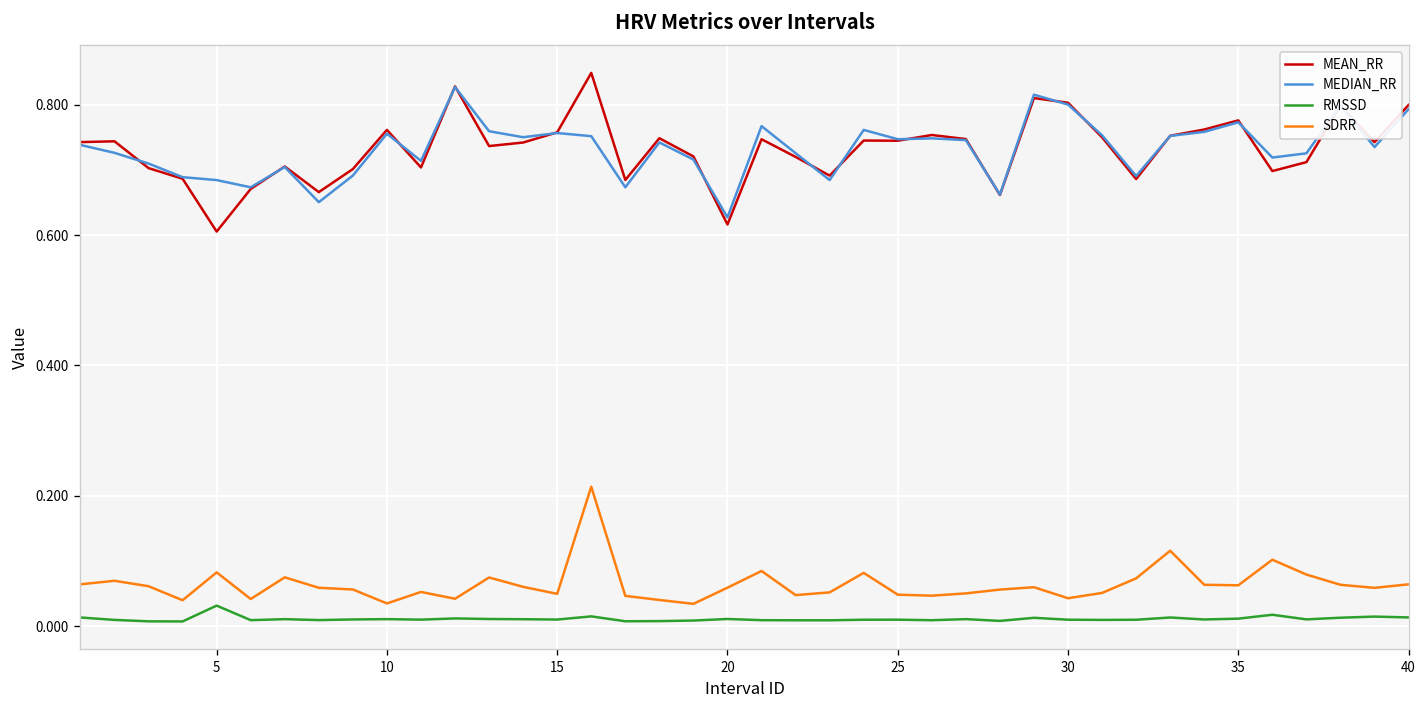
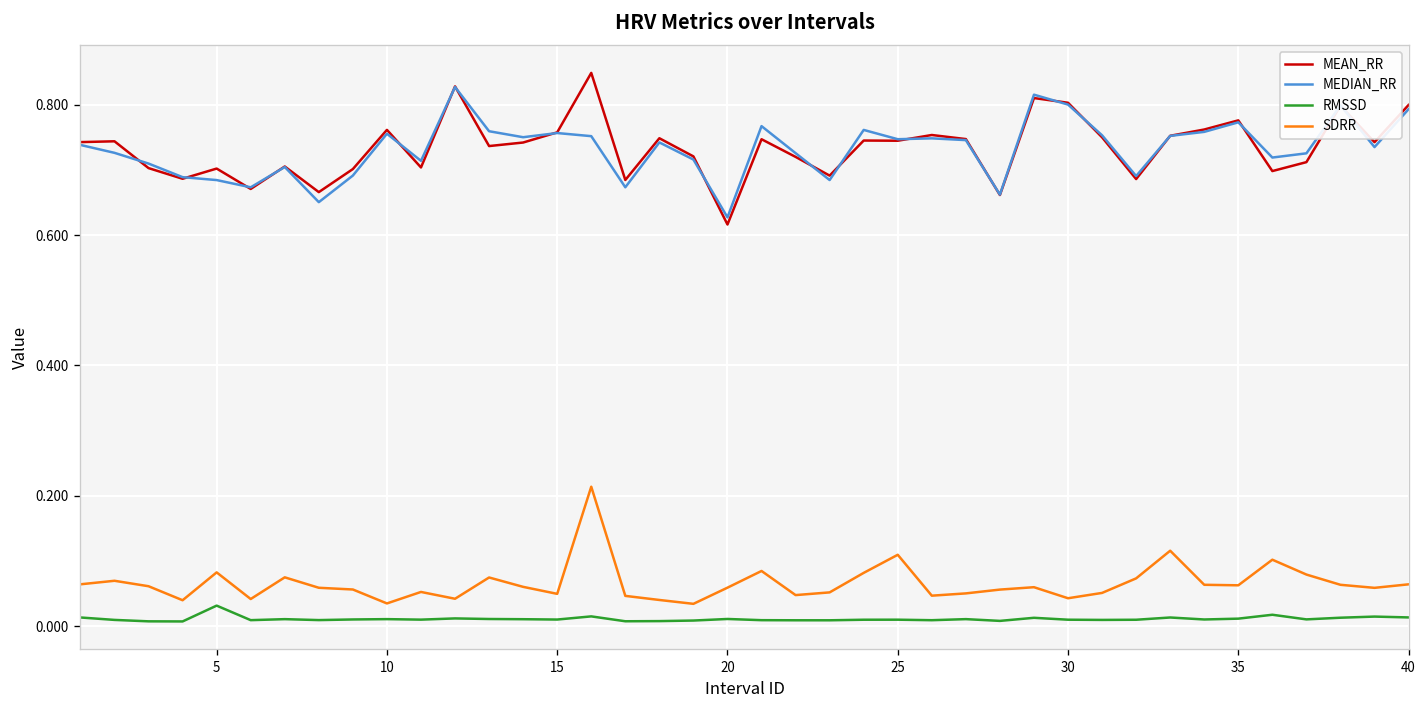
  {
    "MEAN_RR": {
-     "5": 0.61,
+     "5": 0.70,
      "10": 0.76,
      "20": 0.62,
      "40": 0.80
    },
    "MEDIAN_RR": {
      "5": 0.68,
      "10": 0.76,
      "20": 0.63,
      "40": 0.79
    },
    "RMSSD": {
      "5": 0.03,
      "10": 0.01,
      "15": 0.01,
      "20": 0.01,
      "25": 0.01,
      "30": 0.01,
      "35": 0.01,
      "40": 0.01
    },
    "SDRR": {
      "5": 0.08,
      "10": 0.03,
      "15": 0.05,
      "20": 0.06,
-     "25": 0.05,
+     "25": 0.11,
      "30": 0.04,
      "35": 0.06,
      "40": 0.06
    }
  }
